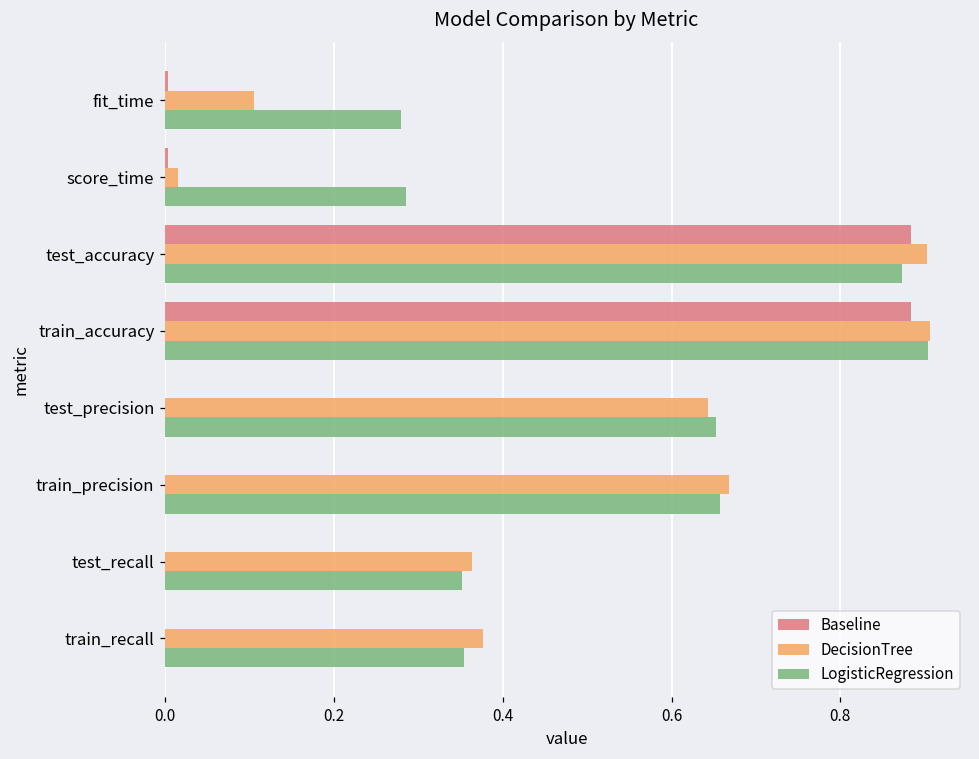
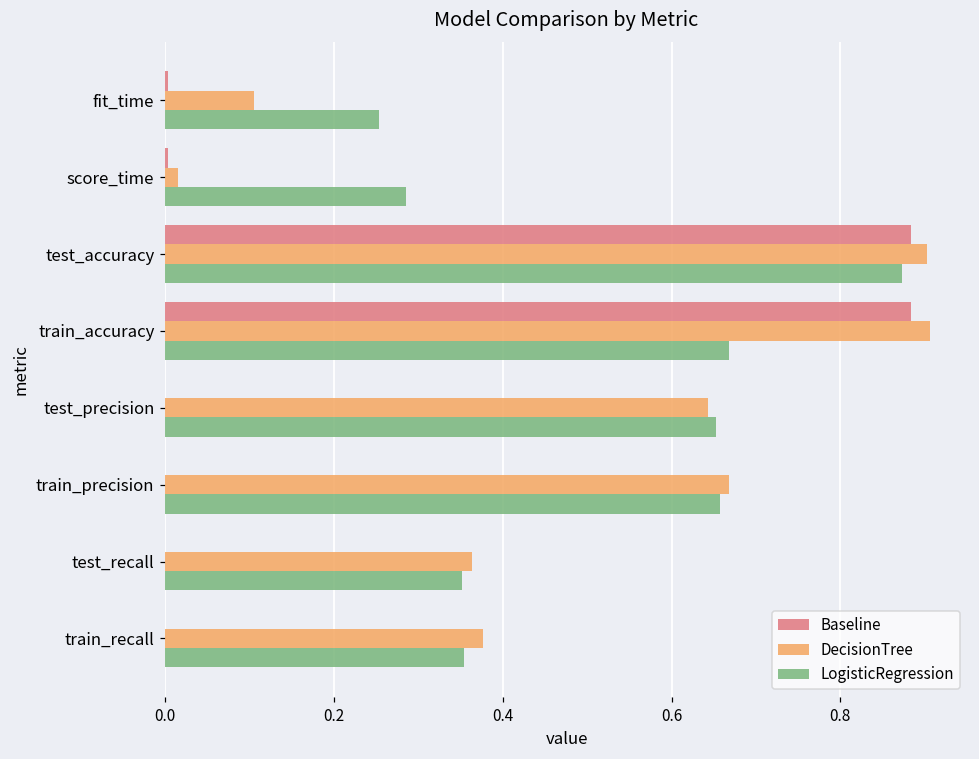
  {
    "LogisticRegression": {
-     "fit_time": 0.28,
+     "fit_time": 0.25,
      "score_time": 0.29,
      "test_accuracy": 0.87,
-     "train_accuracy": 0.90,
+     "train_accuracy": 0.67,
      "test_precision": 0.65,
      "train_precision": 0.66,
      "test_recall": 0.35,
      "train_recall": 0.35
    }
  }
